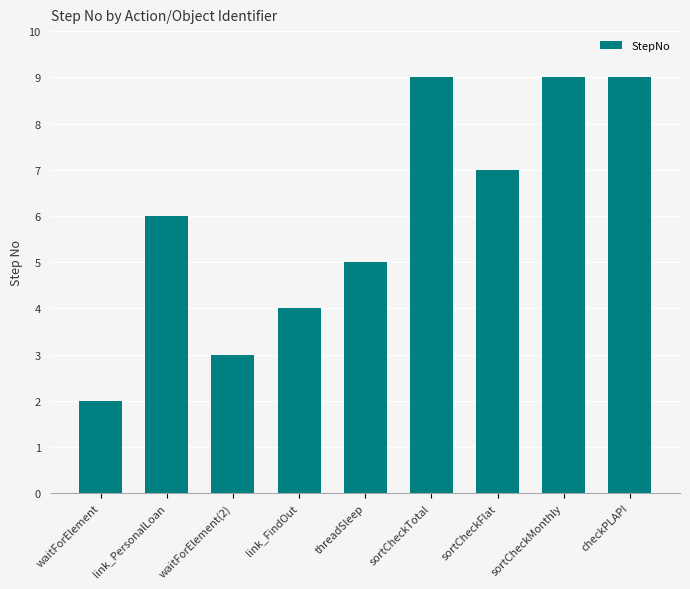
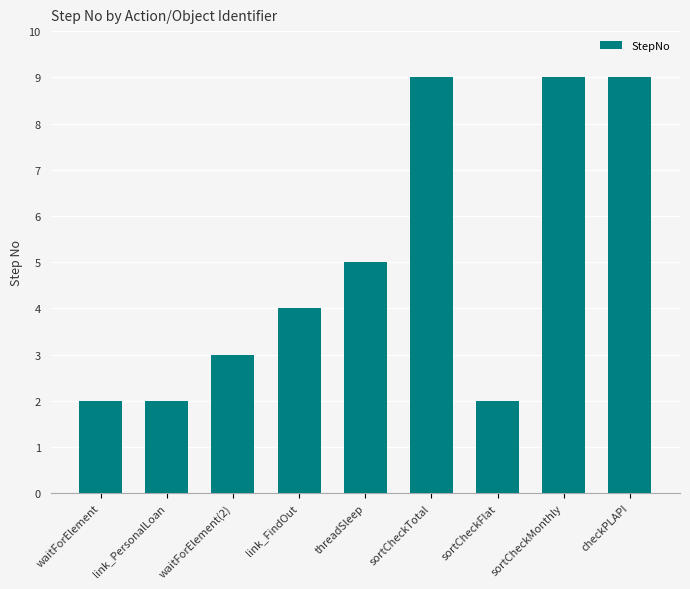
  {
    "waitForElement": 2,
-   "link_PersonalLoan": 6,
+   "link_PersonalLoan": 2,
    "waitForElement(2)": 3,
    "link_FindOut": 4,
    "threadSleep": 5,
    "sortCheckTotal": 9,
-   "sortCheckFlat": 7,
+   "sortCheckFlat": 2,
    "sortCheckMonthly": 9,
    "checkPLAPI": 9
  }
